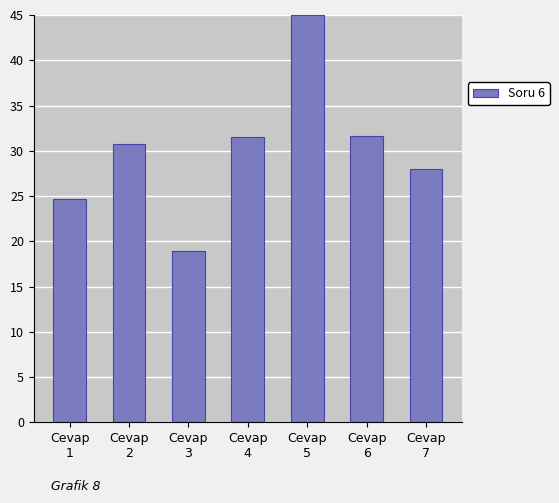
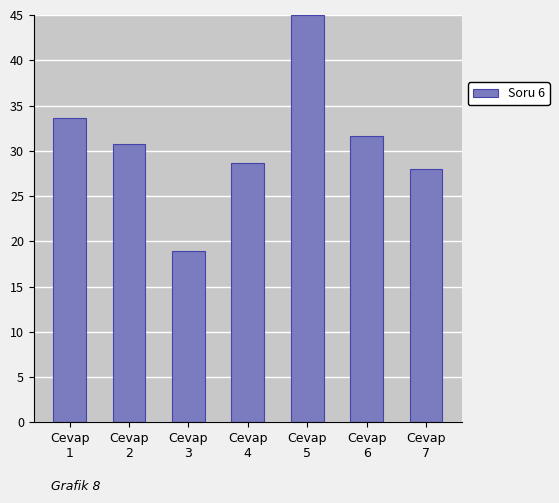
  {
-   "Cevap 1": 25,
+   "Cevap 1": 34,
    "Cevap 2": 31,
    "Cevap 3": 19,
-   "Cevap 4": 32,
+   "Cevap 4": 29,
    "Cevap 5": 45,
    "Cevap 6": 32,
    "Cevap 7": 28
  }
